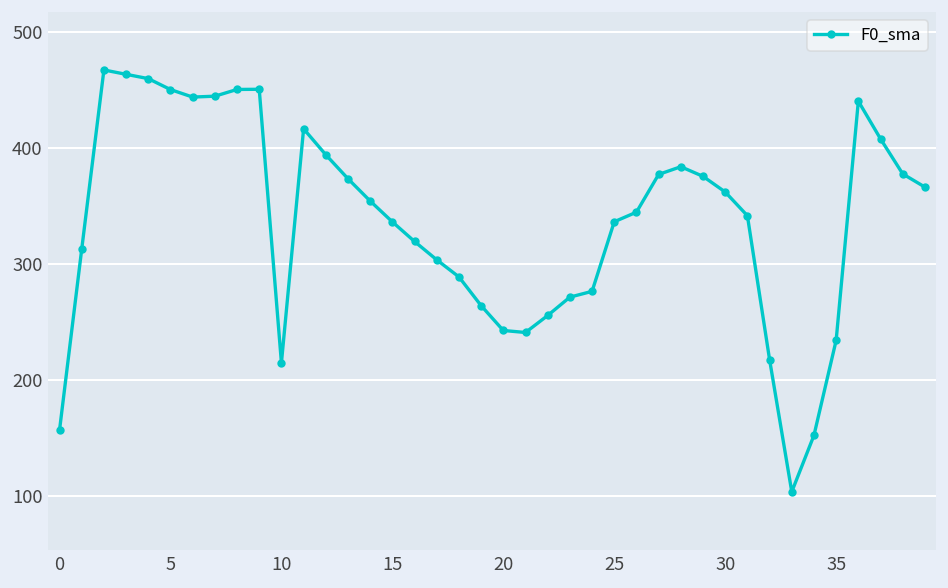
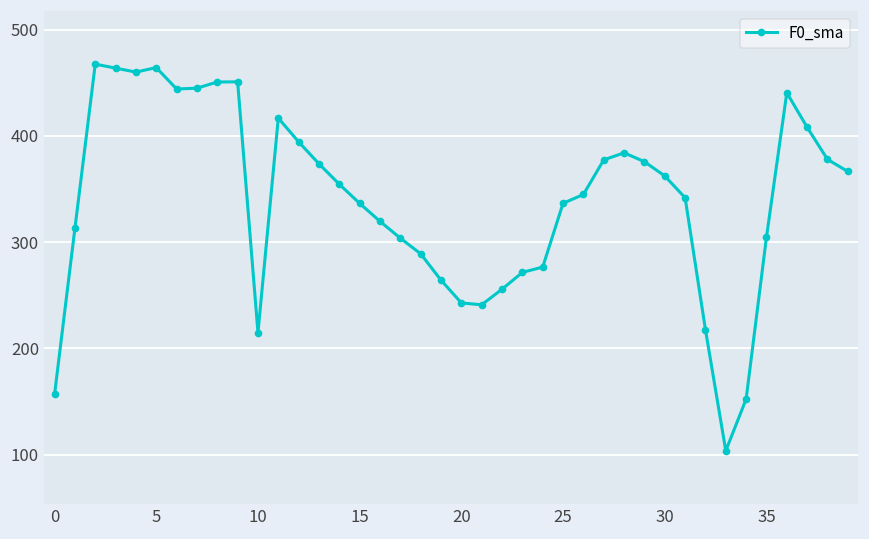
  {
    "0": 160,
-   "5": 450,
+   "5": 460,
    "10": 210,
    "15": 340,
    "20": 240,
    "25": 340,
    "30": 360,
-   "35": 230
+   "35": 300
  }
